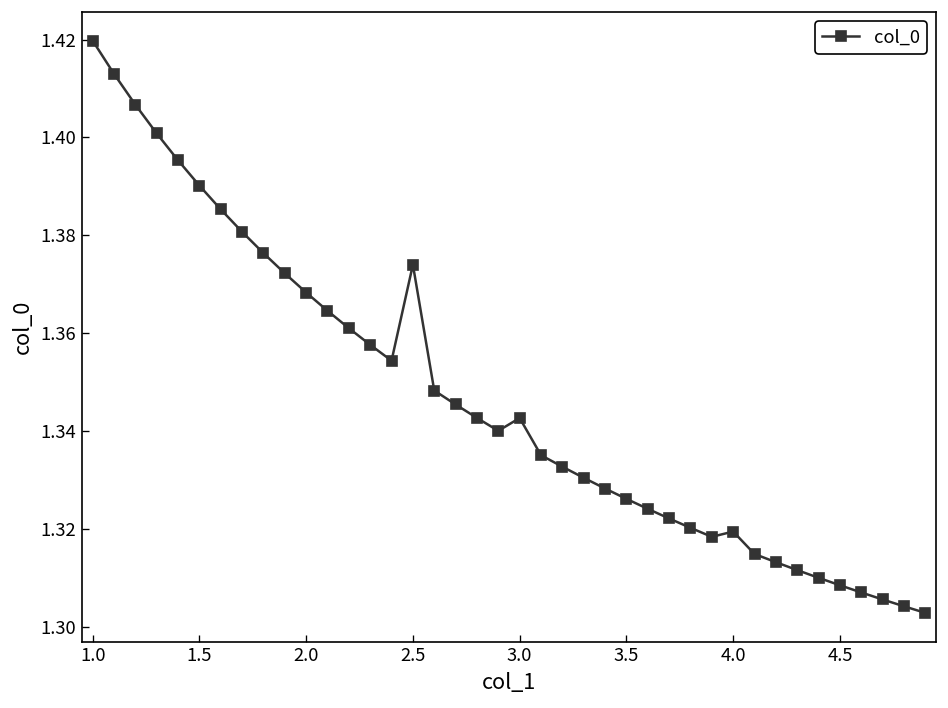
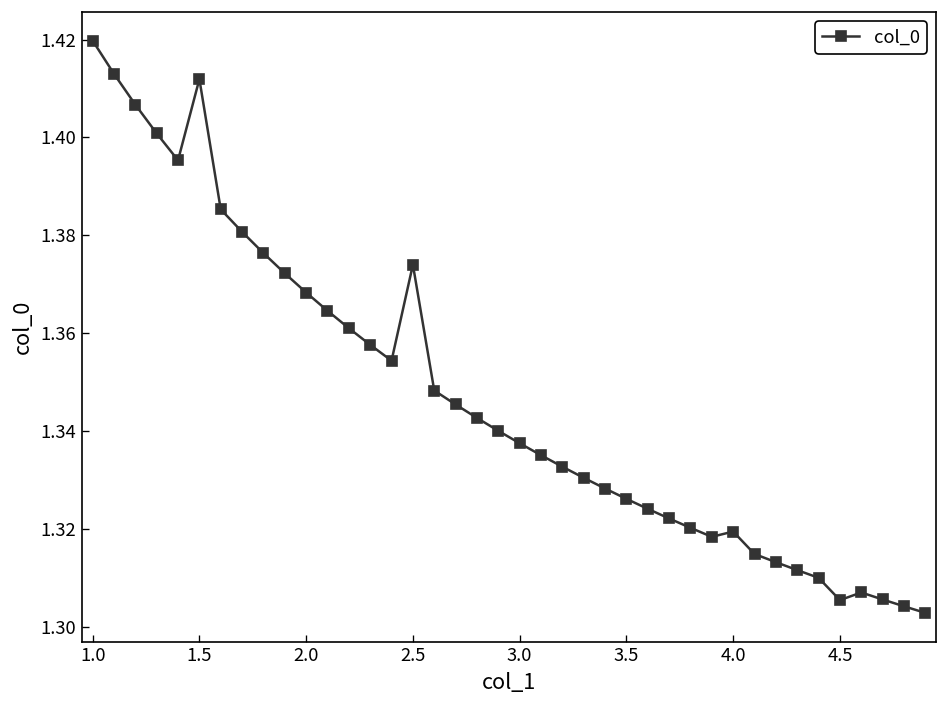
  {
    "1.0": 1.420,
-   "1.5": 1.390,
+   "1.5": 1.412,
    "2.0": 1.368,
    "2.5": 1.374,
-   "3.0": 1.343,
+   "3.0": 1.337,
    "3.5": 1.326,
    "4.0": 1.319,
-   "4.5": 1.308
+   "4.5": 1.305
  }
